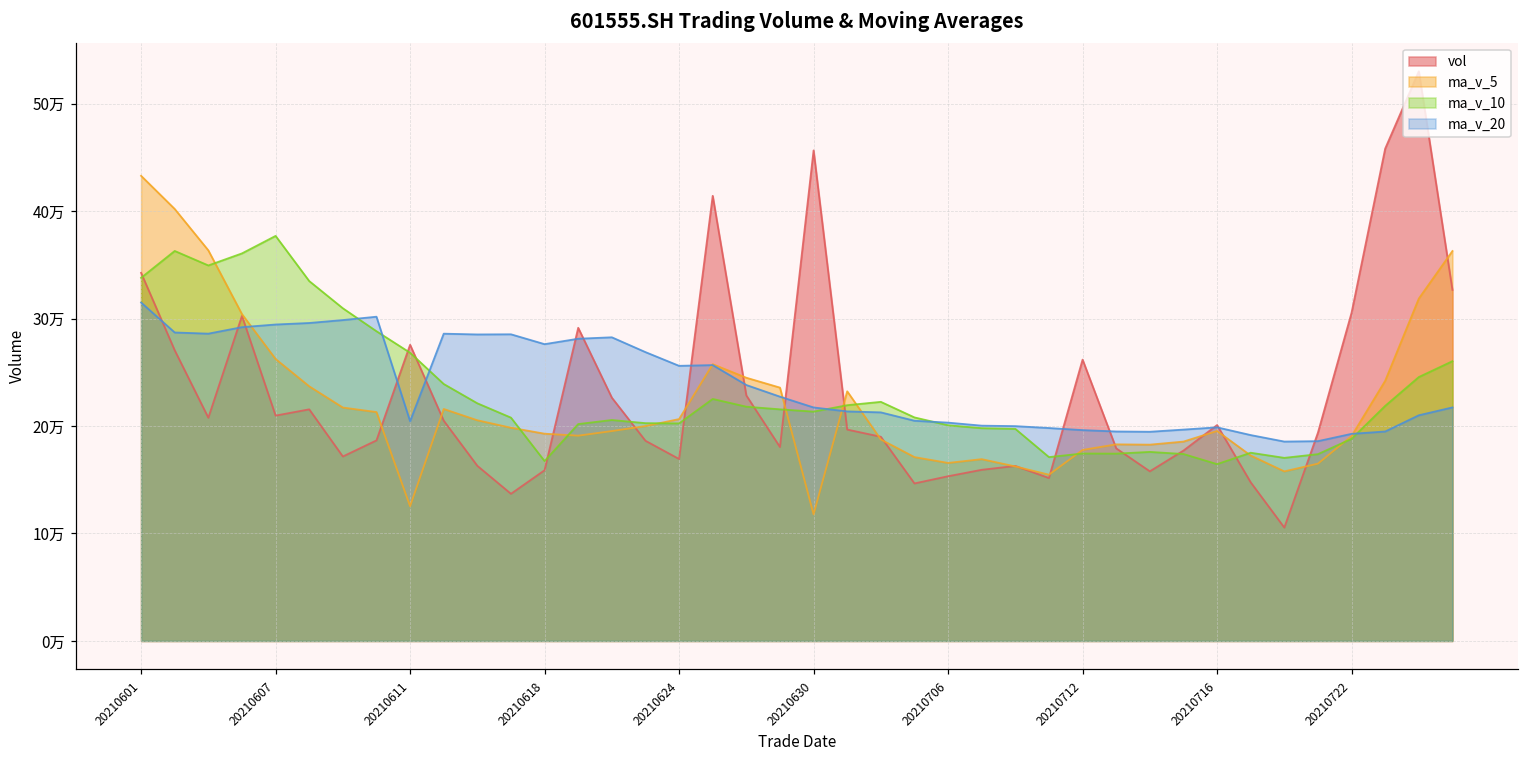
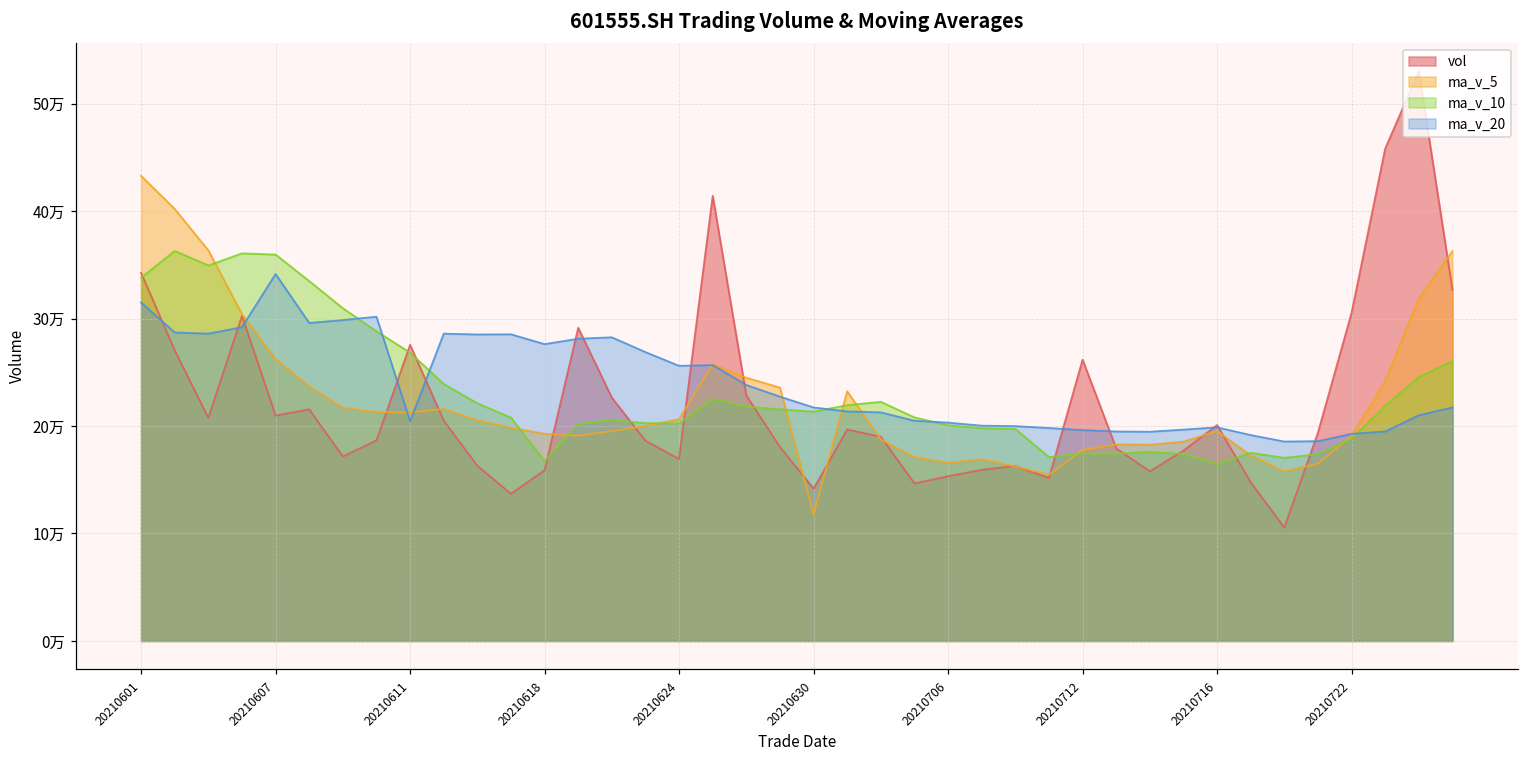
  {
    "vol": {
      "20210601": "34万",
      "20210607": "21万",
      "20210611": "28万",
      "20210618": "16万",
      "20210624": "17万",
-     "20210630": "46万",
+     "20210630": "14万",
      "20210706": "15万",
      "20210712": "26万",
      "20210722": "31万"
    },
    "ma_v_5": {
      "20210601": "43万",
      "20210607": "26万",
-     "20210611": "13万",
+     "20210611": "21万",
      "20210618": "19万",
      "20210624": "21万",
      "20210630": "12万",
      "20210706": "17万",
      "20210712": "18万",
      "20210716": "20万"
    },
    "ma_v_10": {
      "20210601": "34万",
-     "20210607": "38万",
+     "20210607": "36万",
      "20210611": "27万",
      "20210618": "17万",
      "20210624": "20万",
      "20210630": "21万",
      "20210712": "17万",
      "20210716": "16万"
    },
    "ma_v_20": {
      "20210601": "31万",
-     "20210607": "29万",
+     "20210607": "34万",
      "20210611": "20万",
      "20210618": "28万",
      "20210624": "26万",
      "20210630": "22万",
      "20210712": "20万"
    }
  }
